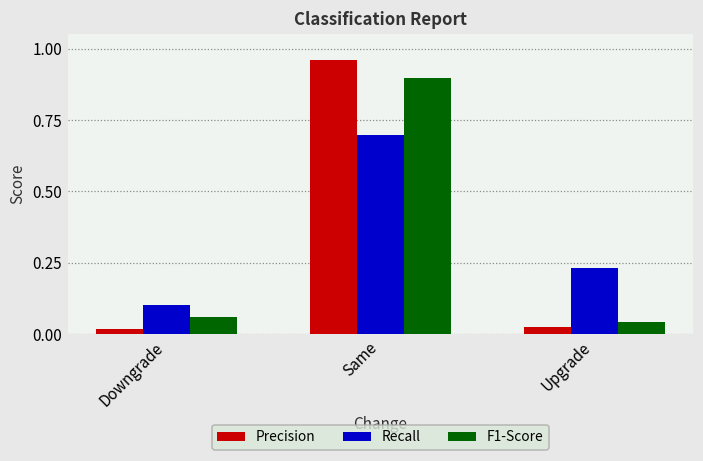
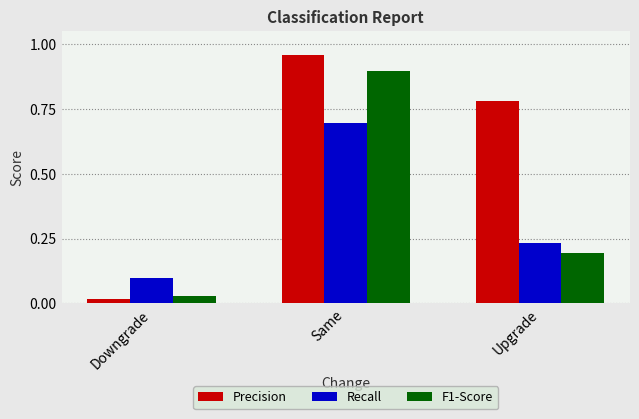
  {
    "Precision": {
      "Downgrade": 0.02,
      "Same": 0.96,
-     "Upgrade": 0.02
+     "Upgrade": 0.78
    },
    "Recall": {
      "Downgrade": 0.10,
      "Same": 0.70,
      "Upgrade": 0.23
    },
    "F1-Score": {
-     "Downgrade": 0.06,
+     "Downgrade": 0.03,
      "Same": 0.90,
-     "Upgrade": 0.04
+     "Upgrade": 0.20
    }
  }
